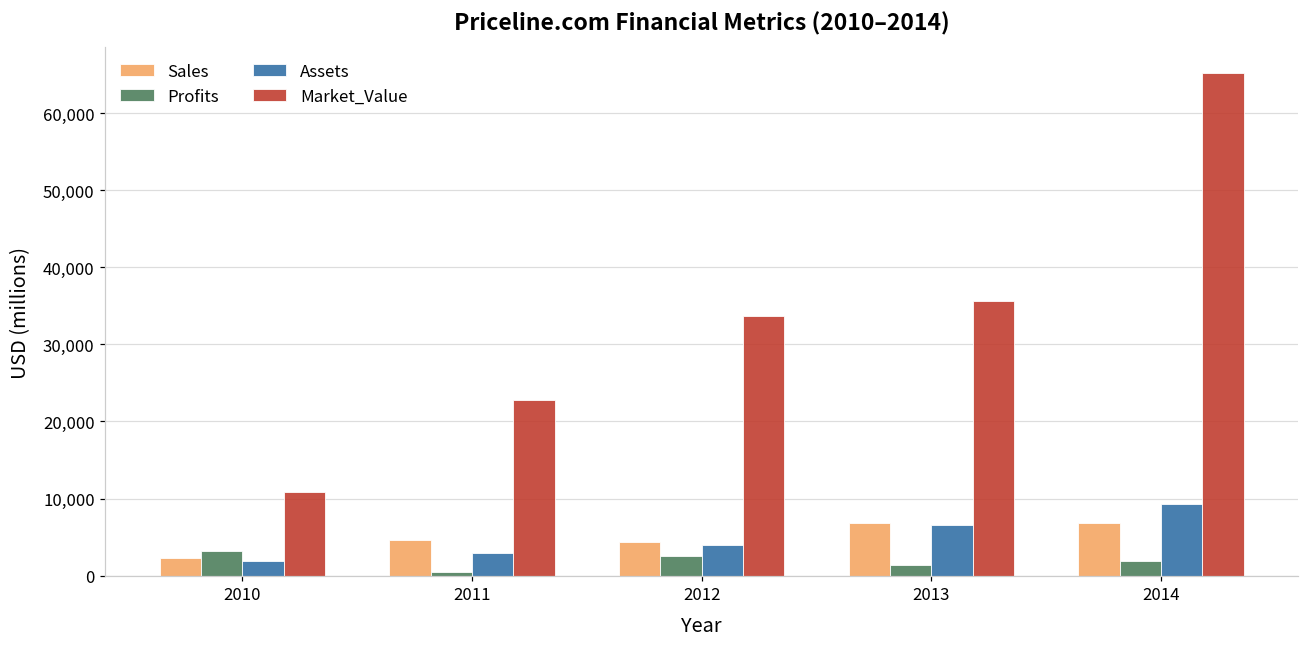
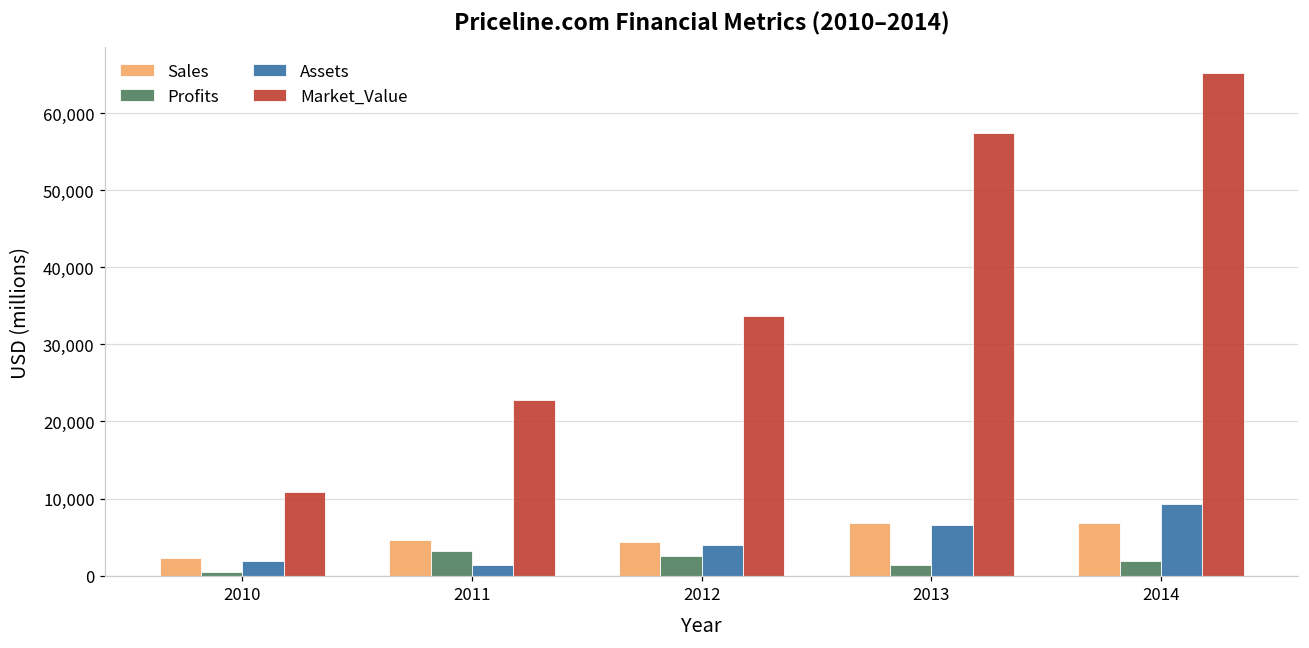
  {
    "Sales": {
      "2010": "2,000",
      "2011": "5,000",
      "2012": "4,000",
      "2013": "7,000",
      "2014": "7,000"
    },
    "Profits": {
-     "2010": "3,000",
-     "2011": "1,000",
+     "2010": "0",
+     "2011": "3,000",
      "2012": "3,000",
      "2013": "1,000",
      "2014": "2,000"
    },
    "Assets": {
      "2010": "2,000",
-     "2011": "3,000",
+     "2011": "1,000",
      "2012": "4,000",
      "2013": "7,000",
      "2014": "9,000"
    },
    "Market_Value": {
      "2010": "11,000",
      "2011": "23,000",
      "2012": "34,000",
-     "2013": "36,000",
+     "2013": "57,000",
      "2014": "65,000"
    }
  }
